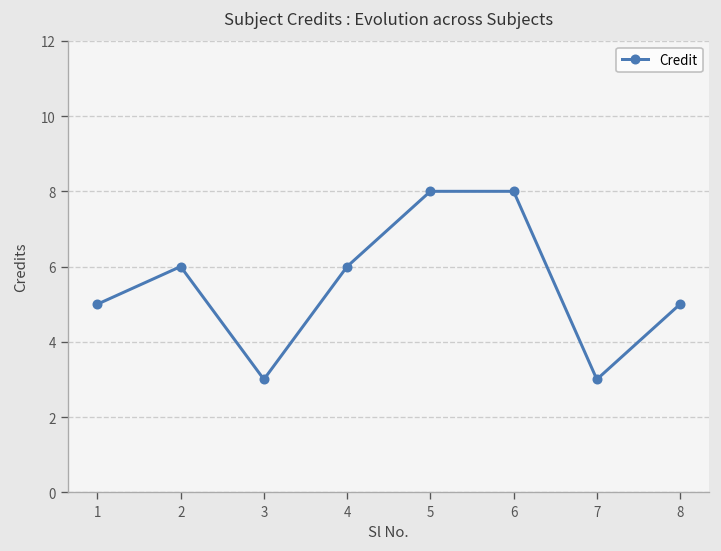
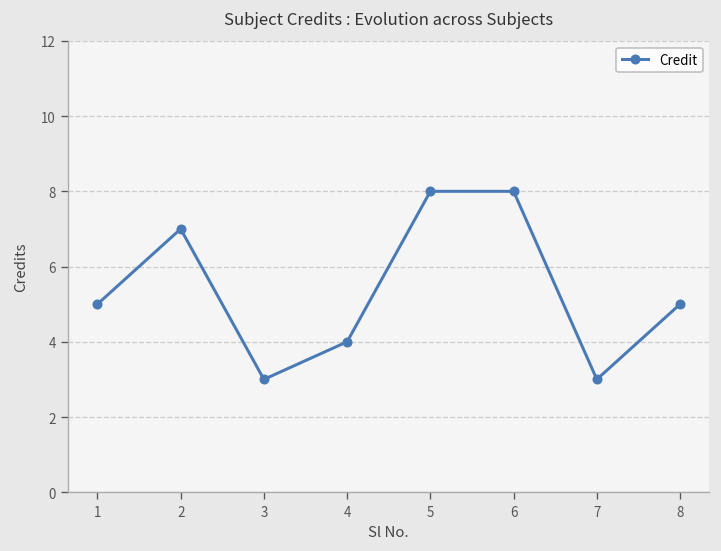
  {
    "1": 5,
-   "2": 6,
+   "2": 7,
    "3": 3,
-   "4": 6,
+   "4": 4,
    "5": 8,
    "6": 8,
    "7": 3,
    "8": 5
  }
